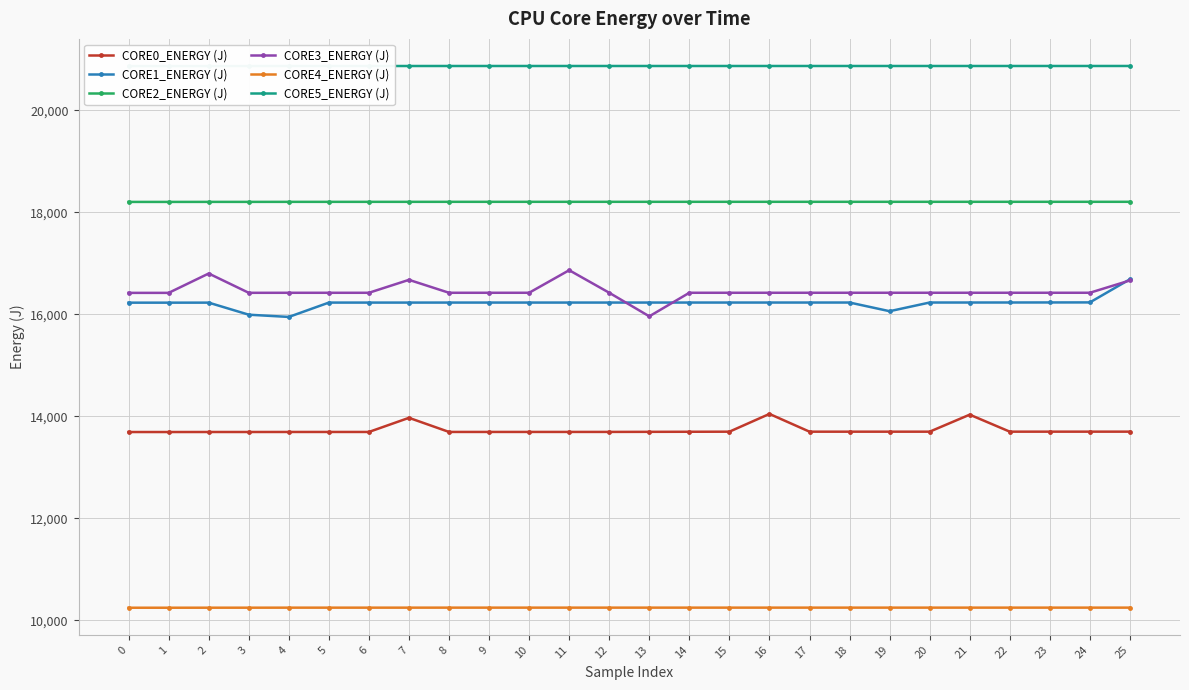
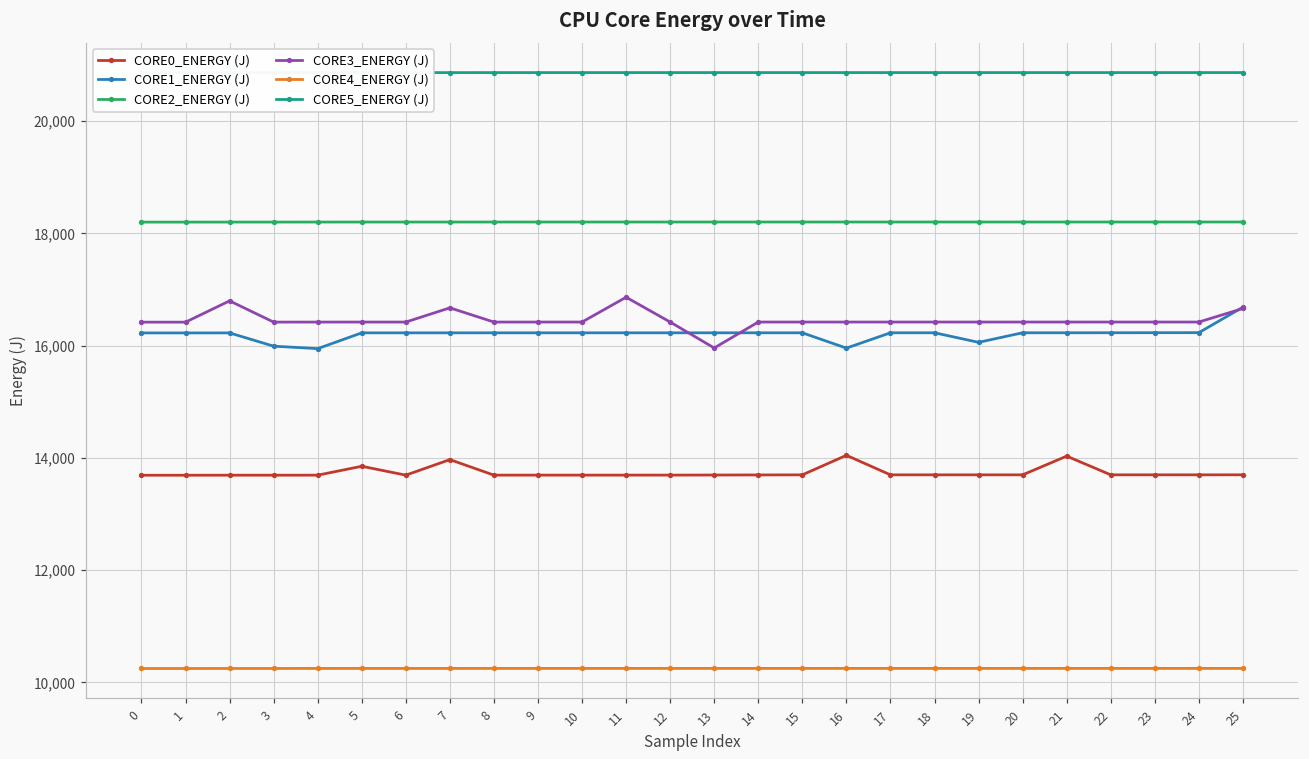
  {
    "CORE0_ENERGY (J)": {
      "0": "13,700",
      "1": "13,700",
      "2": "13,700",
      "3": "13,700",
      "4": "13,700",
-     "5": "13,700",
+     "5": "13,900",
      "6": "13,700",
      "7": "14,000",
      "8": "13,700",
      "9": "13,700",
      "10": "13,700",
      "11": "13,700",
      "12": "13,700",
      "13": "13,700",
      "14": "13,700",
      "15": "13,700",
      "16": "14,000",
      "17": "13,700",
      "18": "13,700",
      "19": "13,700",
      "20": "13,700",
      "21": "14,000",
      "22": "13,700",
      "23": "13,700",
      "24": "13,700",
      "25": "13,700"
    },
    "CORE1_ENERGY (J)": {
      "0": "16,200",
      "1": "16,200",
      "2": "16,200",
      "3": "16,000",
      "4": "15,900",
      "5": "16,200",
      "6": "16,200",
      "7": "16,200",
      "8": "16,200",
      "9": "16,200",
      "10": "16,200",
      "11": "16,200",
      "12": "16,200",
      "13": "16,200",
      "14": "16,200",
      "15": "16,200",
-     "16": "16,200",
+     "16": "16,000",
      "17": "16,200",
      "18": "16,200",
      "19": "16,100",
      "20": "16,200",
      "21": "16,200",
      "22": "16,200",
      "23": "16,200",
      "24": "16,200"
    },
    "CORE3_ENERGY (J)": {
      "0": "16,400",
      "1": "16,400",
      "2": "16,800",
      "3": "16,400",
      "4": "16,400",
      "5": "16,400",
      "6": "16,400",
      "7": "16,700",
      "8": "16,400",
      "9": "16,400",
      "10": "16,400",
      "11": "16,900",
      "12": "16,400",
      "13": "16,000",
      "14": "16,400",
      "15": "16,400",
      "16": "16,400",
      "17": "16,400",
      "18": "16,400",
      "19": "16,400",
      "20": "16,400",
      "21": "16,400",
      "22": "16,400",
      "23": "16,400",
      "24": "16,400"
    },
    "CORE4_ENERGY (J)": {
      "0": "10,200",
      "1": "10,200",
      "2": "10,200",
      "3": "10,300",
      "4": "10,300",
      "5": "10,300",
      "6": "10,300",
      "7": "10,300",
      "8": "10,300",
      "9": "10,300",
      "10": "10,300",
      "11": "10,300",
      "12": "10,300",
      "13": "10,300",
      "14": "10,300",
      "15": "10,300",
      "16": "10,300",
      "17": "10,300",
      "18": "10,300",
      "19": "10,300",
      "20": "10,300",
      "21": "10,300",
      "22": "10,300",
      "23": "10,300",
      "24": "10,300",
      "25": "10,300"
    }
  }
